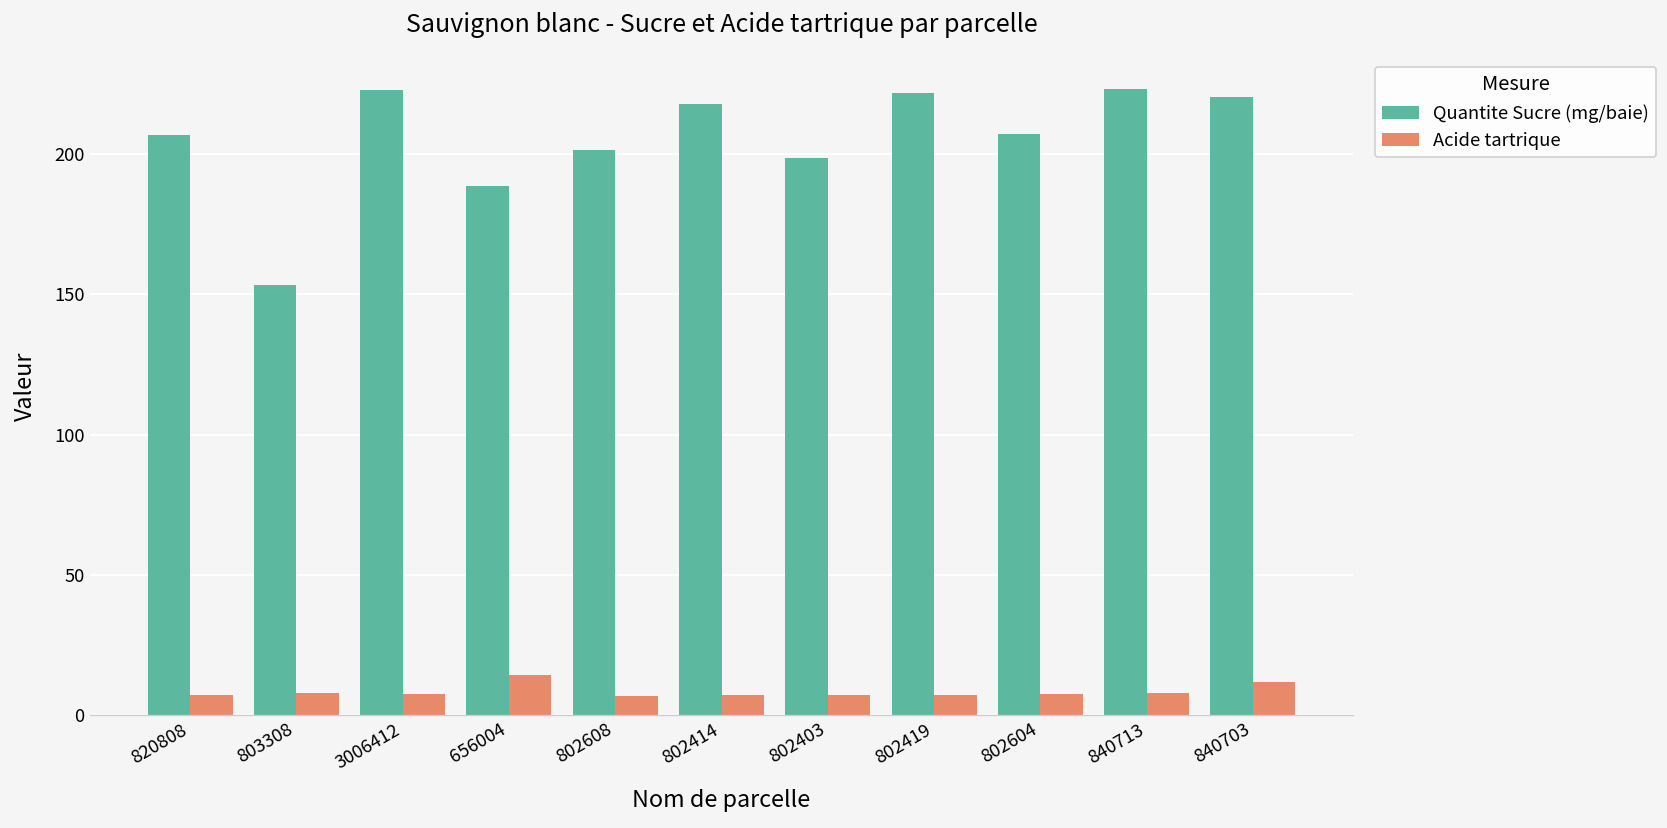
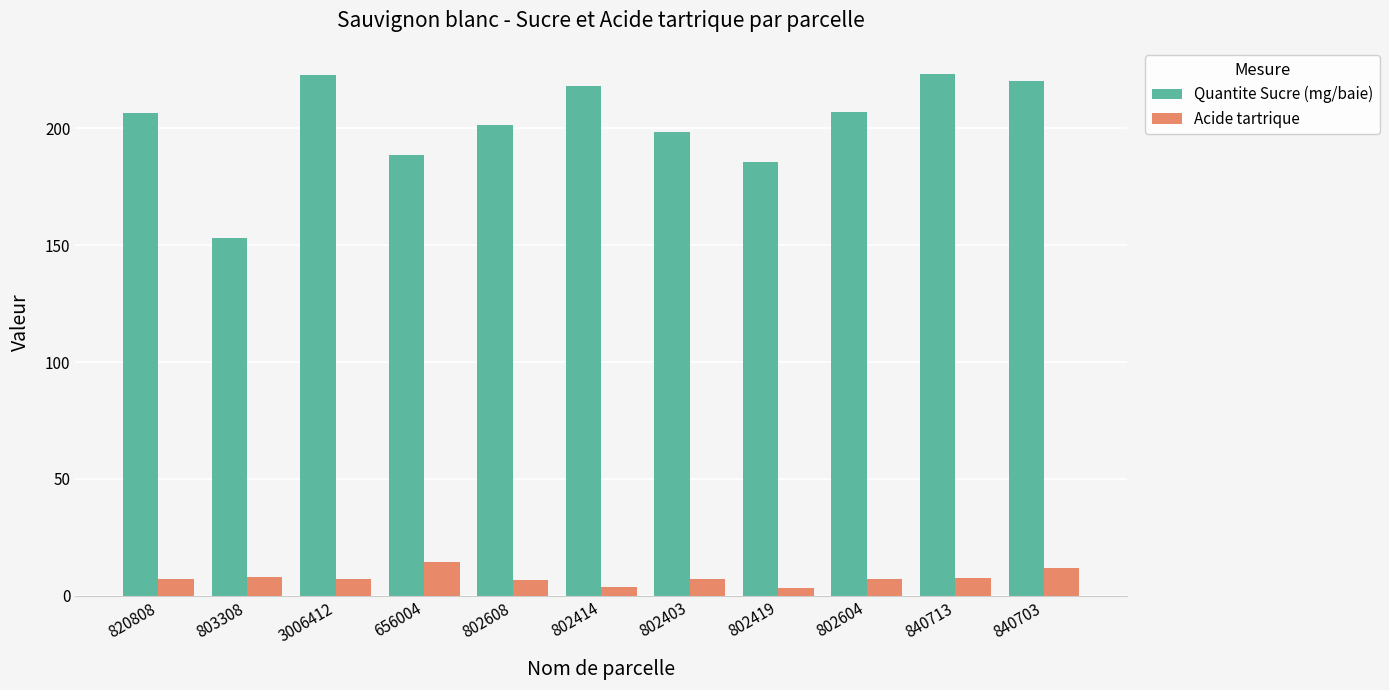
  {
    "Quantite Sucre (mg/baie)": {
      "820808": 207,
      "803308": 153,
      "3006412": 223,
      "656004": 189,
      "802608": 202,
      "802414": 218,
      "802403": 199,
-     "802419": 222,
+     "802419": 186,
      "802604": 207,
      "840713": 223,
      "840703": 220
    },
    "Acide tartrique": {
      "820808": 7,
      "803308": 8,
      "3006412": 7,
      "656004": 14,
      "802608": 7,
-     "802414": 7,
+     "802414": 4,
      "802403": 7,
-     "802419": 7,
+     "802419": 3,
      "802604": 7,
      "840713": 8,
      "840703": 12
    }
  }
